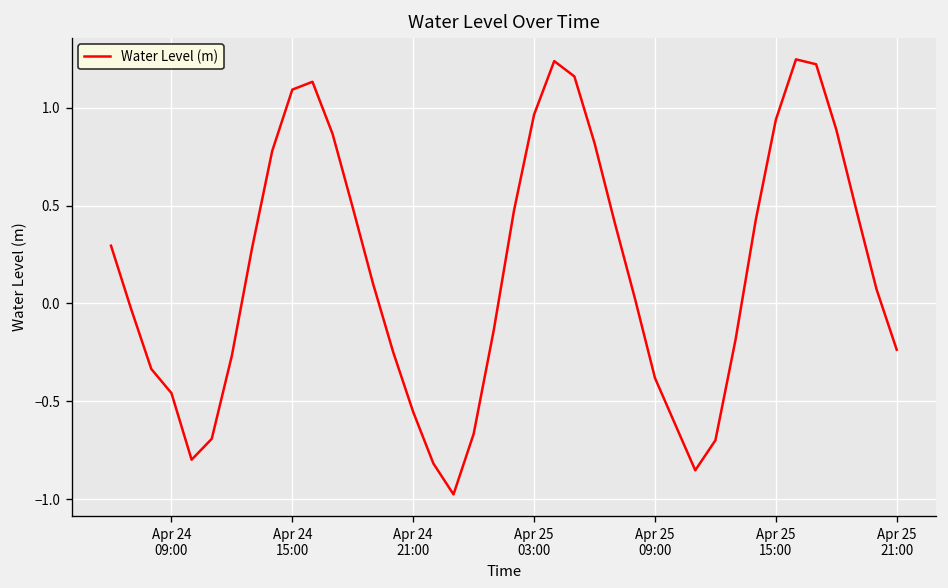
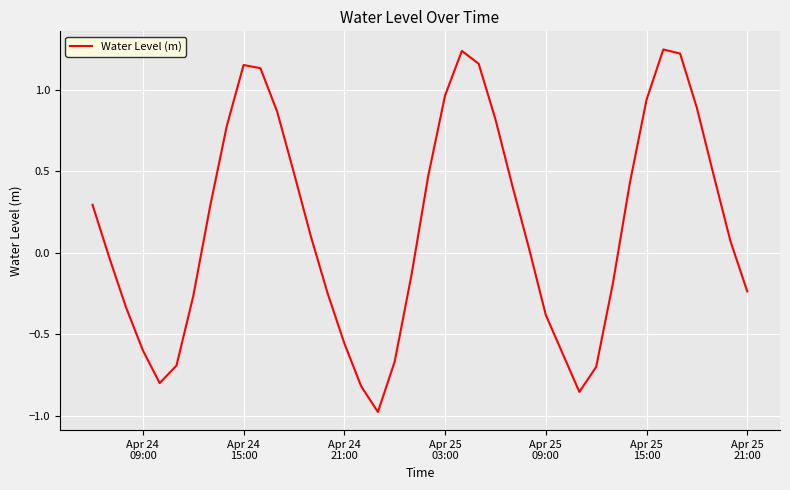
  {
-   "Apr 24 09:00": -0.46,
-   "Apr 24 15:00": 1.09,
+   "Apr 24 09:00": -0.60,
+   "Apr 24 15:00": 1.15,
    "Apr 24 21:00": -0.56,
    "Apr 25 03:00": 0.96,
    "Apr 25 09:00": -0.38,
    "Apr 25 15:00": 0.94,
    "Apr 25 21:00": -0.24
  }
